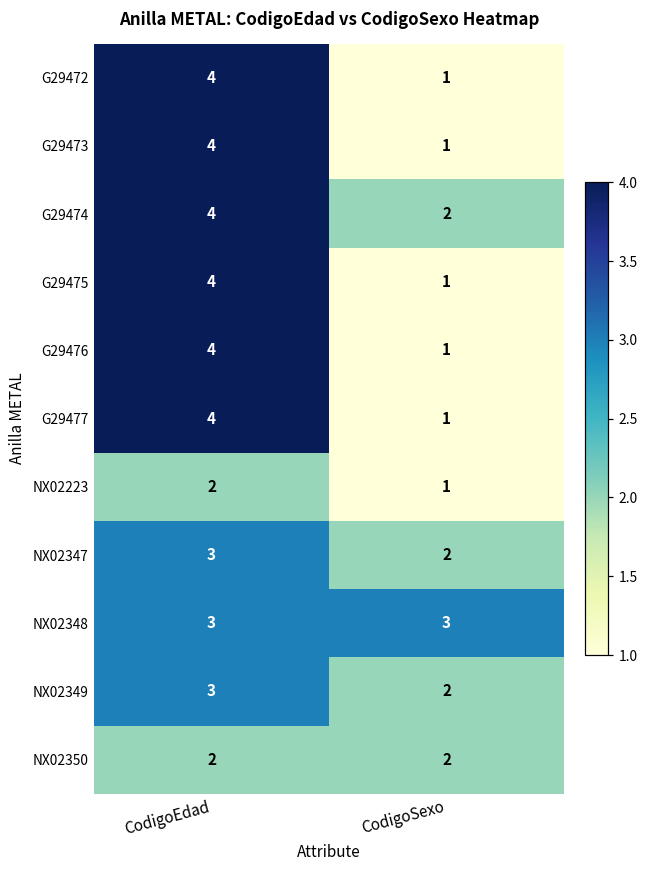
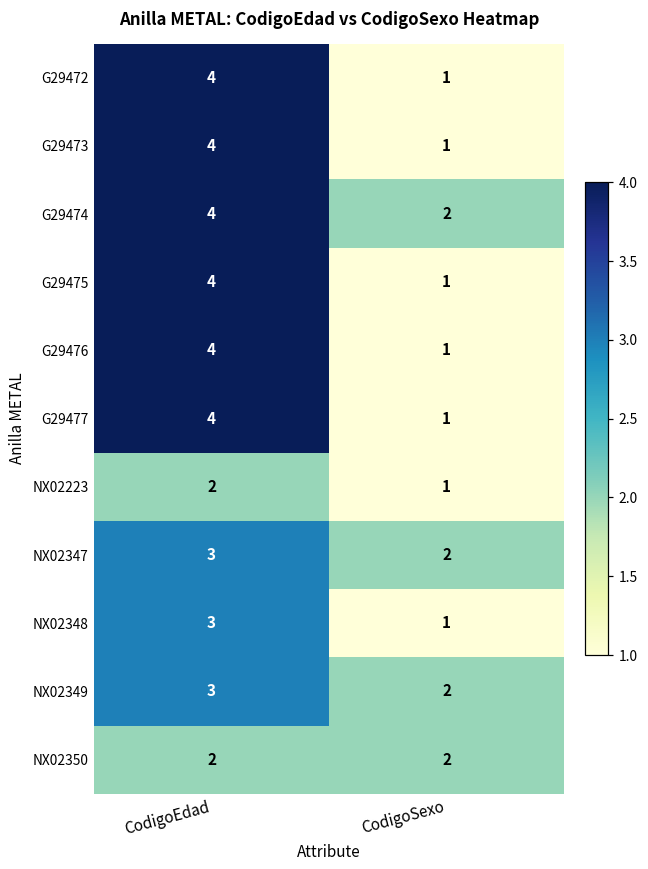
  {
    "G29472": {
      "CodigoEdad": 4,
      "CodigoSexo": 1
    },
    "G29473": {
      "CodigoEdad": 4,
      "CodigoSexo": 1
    },
    "G29474": {
      "CodigoEdad": 4,
      "CodigoSexo": 2
    },
    "G29475": {
      "CodigoEdad": 4,
      "CodigoSexo": 1
    },
    "G29476": {
      "CodigoEdad": 4,
      "CodigoSexo": 1
    },
    "G29477": {
      "CodigoEdad": 4,
      "CodigoSexo": 1
    },
    "NX02223": {
      "CodigoEdad": 2,
      "CodigoSexo": 1
    },
    "NX02347": {
      "CodigoEdad": 3,
      "CodigoSexo": 2
    },
    "NX02348": {
      "CodigoEdad": 3,
-     "CodigoSexo": 3
+     "CodigoSexo": 1
    },
    "NX02349": {
      "CodigoEdad": 3,
      "CodigoSexo": 2
    },
    "NX02350": {
      "CodigoEdad": 2,
      "CodigoSexo": 2
    }
  }
